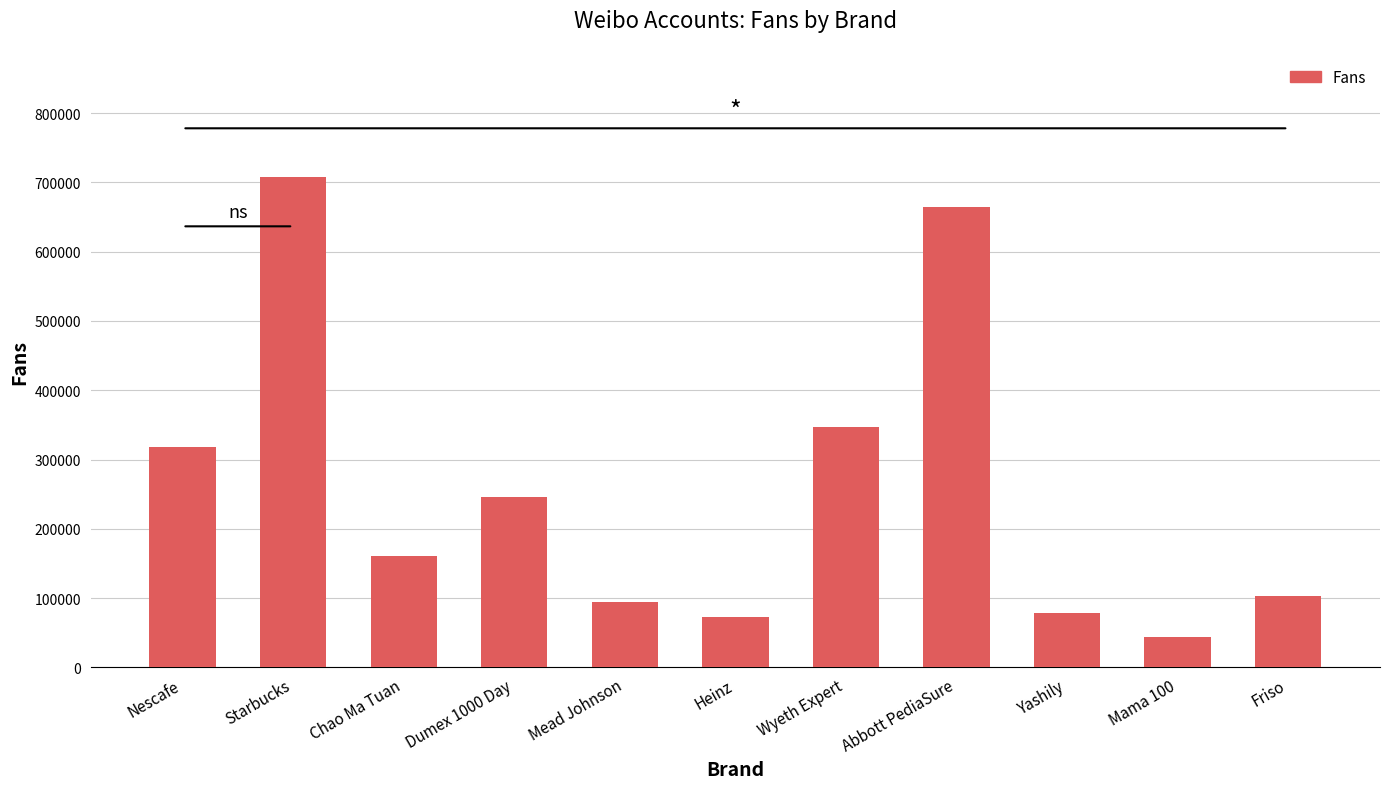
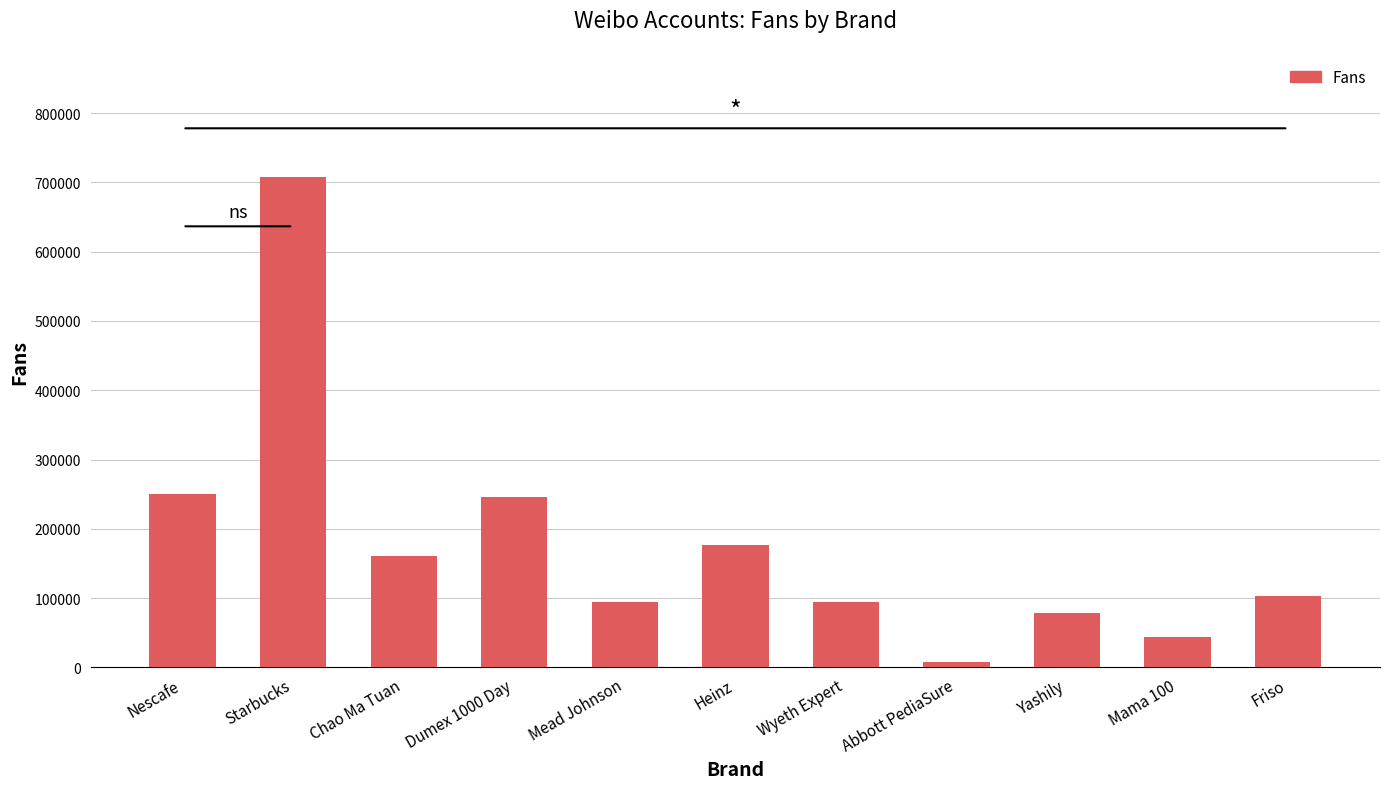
  {
-   "Nescafe": 320000,
+   "Nescafe": 250000,
    "Starbucks": 710000,
    "Chao Ma Tuan": 160000,
    "Dumex 1000 Day": 250000,
    "Mead Johnson": 90000,
-   "Heinz": 70000,
-   "Wyeth Expert": 350000,
-   "Abbott PediaSure": 660000,
+   "Heinz": 180000,
+   "Wyeth Expert": 90000,
+   "Abbott PediaSure": 10000,
    "Yashily": 80000,
    "Mama 100": 40000,
    "Friso": 100000
  }
